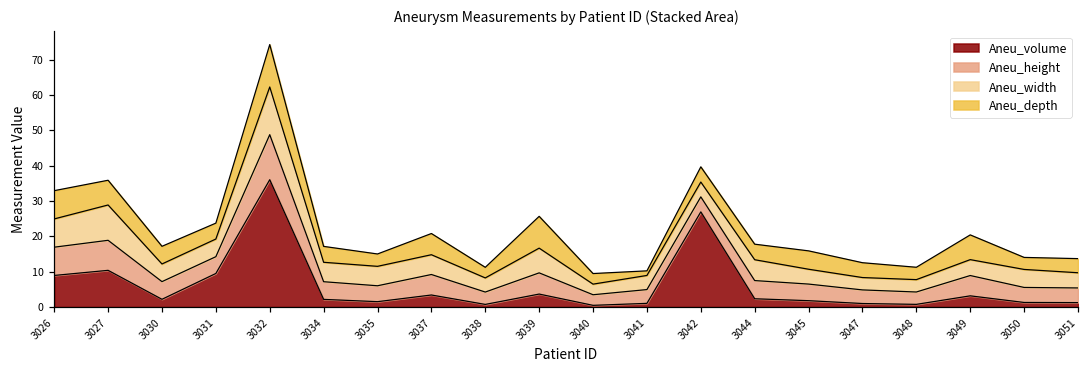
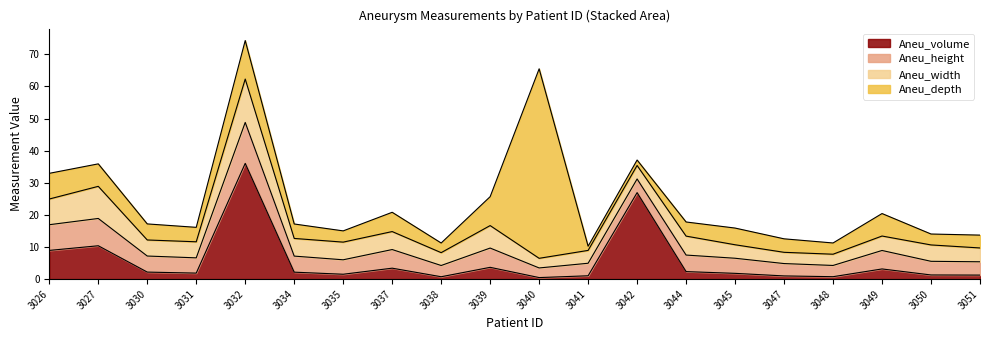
  {
    "Aneu_volume": {
      "3026": 9,
      "3027": 10,
      "3030": 2,
-     "3031": 9,
+     "3031": 2,
      "3032": 36,
      "3034": 2,
      "3035": 2,
      "3037": 3,
      "3038": 1,
      "3039": 4,
      "3040": 0,
      "3041": 1,
      "3042": 27,
      "3044": 2,
      "3045": 2,
      "3047": 1,
      "3048": 1,
      "3049": 3,
      "3050": 1,
      "3051": 1
    },
    "Aneu_depth": {
      "3026": 8,
      "3027": 7,
      "3030": 5,
      "3031": 5,
      "3032": 12,
      "3034": 5,
      "3035": 4,
      "3037": 6,
      "3038": 3,
      "3039": 9,
-     "3040": 3,
+     "3040": 59,
      "3041": 1,
-     "3042": 4,
+     "3042": 2,
      "3044": 4,
      "3045": 5,
      "3047": 4,
      "3048": 4,
      "3049": 7,
      "3050": 3,
      "3051": 4
    }
  }
